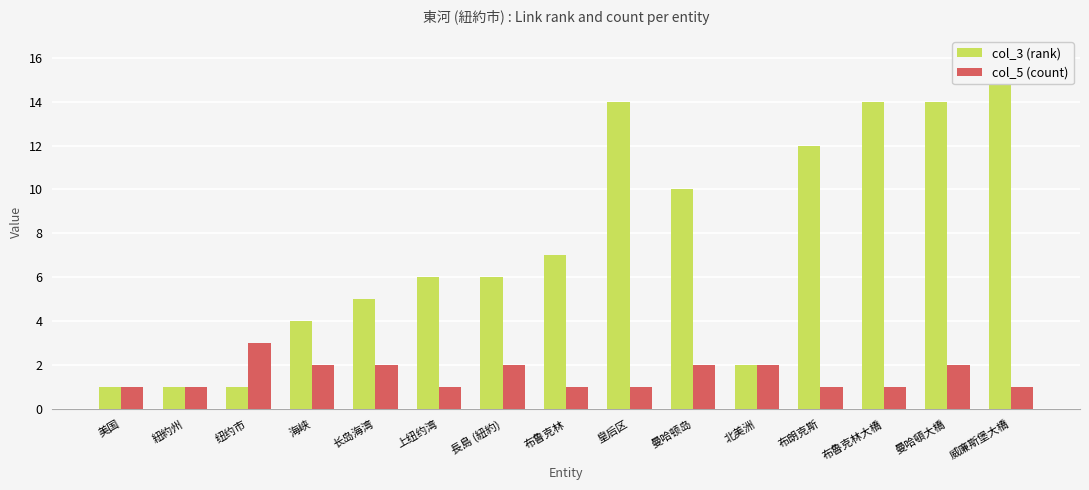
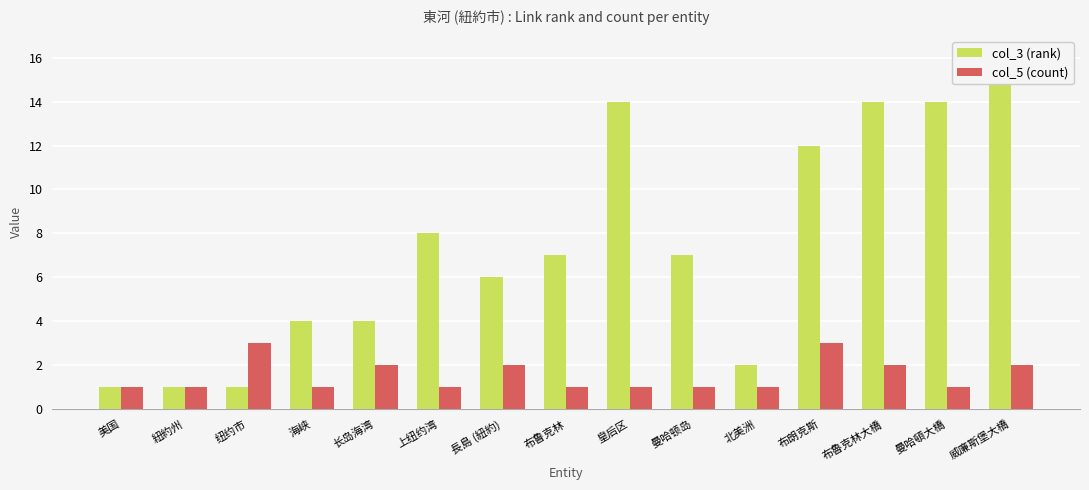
  {
    "col_3 (rank)": {
      "美国": 1,
      "紐約州": 1,
      "纽约市": 1,
      "海峡": 4,
-     "长岛海湾": 5,
-     "上纽约湾": 6,
+     "长岛海湾": 4,
+     "上纽约湾": 8,
      "長島 (紐約)": 6,
      "布鲁克林": 7,
      "皇后区": 14,
-     "曼哈顿岛": 10,
+     "曼哈顿岛": 7,
      "北美洲": 2,
      "布朗克斯": 12,
      "布魯克林大橋": 14,
      "曼哈頓大橋": 14
    },
    "col_5 (count)": {
      "美国": 1,
      "紐約州": 1,
      "纽约市": 3,
-     "海峡": 2,
+     "海峡": 1,
      "长岛海湾": 2,
      "上纽约湾": 1,
      "長島 (紐約)": 2,
      "布鲁克林": 1,
      "皇后区": 1,
-     "曼哈顿岛": 2,
-     "北美洲": 2,
-     "布朗克斯": 1,
-     "布魯克林大橋": 1,
-     "曼哈頓大橋": 2,
-     "威廉斯堡大橋": 1
+     "曼哈顿岛": 1,
+     "北美洲": 1,
+     "布朗克斯": 3,
+     "布魯克林大橋": 2,
+     "曼哈頓大橋": 1,
+     "威廉斯堡大橋": 2
    }
  }
